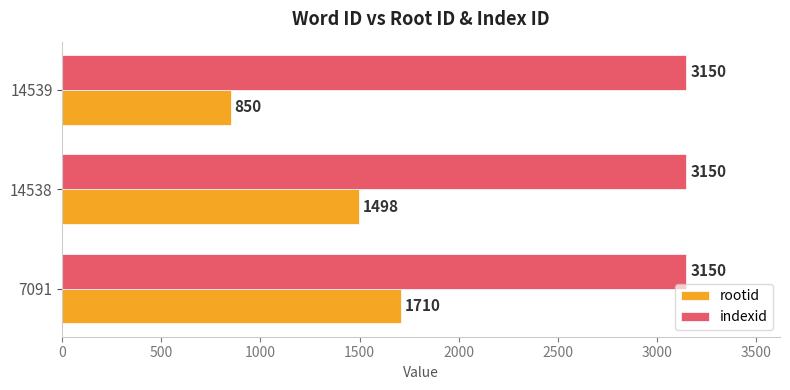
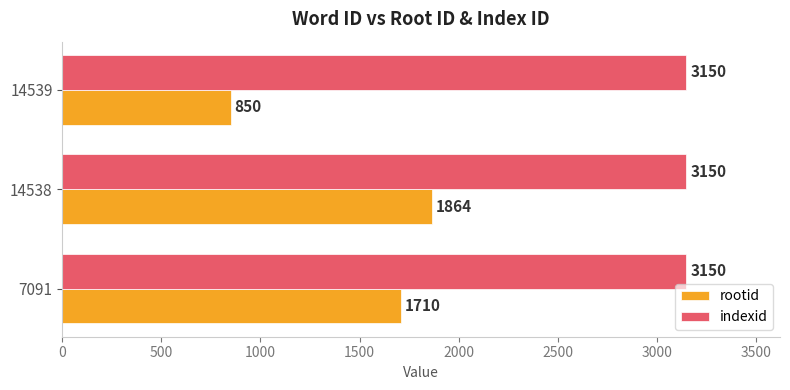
  {
    "rootid": {
      "14539": 850,
-     "14538": 1498,
+     "14538": 1864,
      "7091": 1710
    },
    "indexid": {
      "14539": 3150,
      "14538": 3150,
      "7091": 3150
    }
  }
